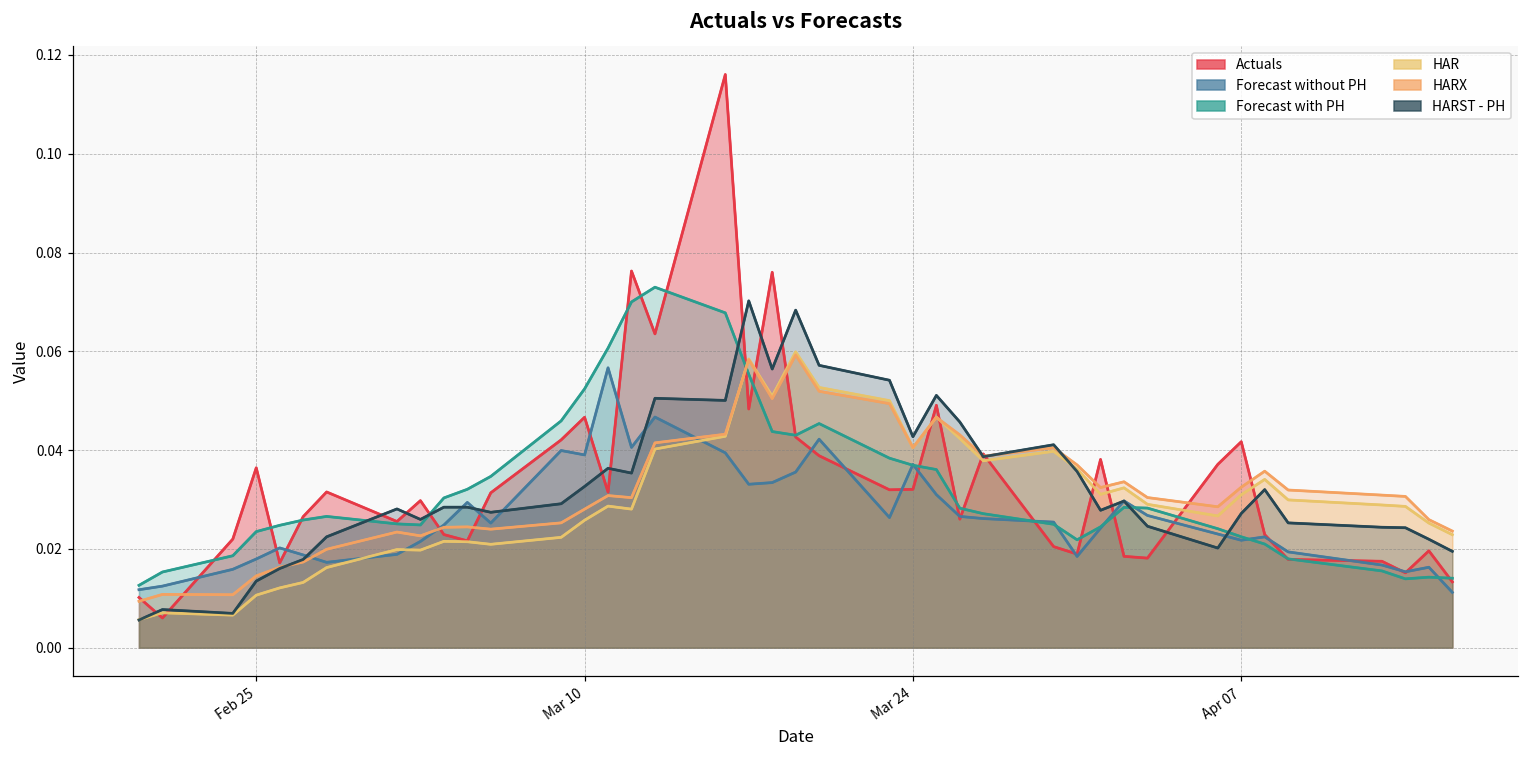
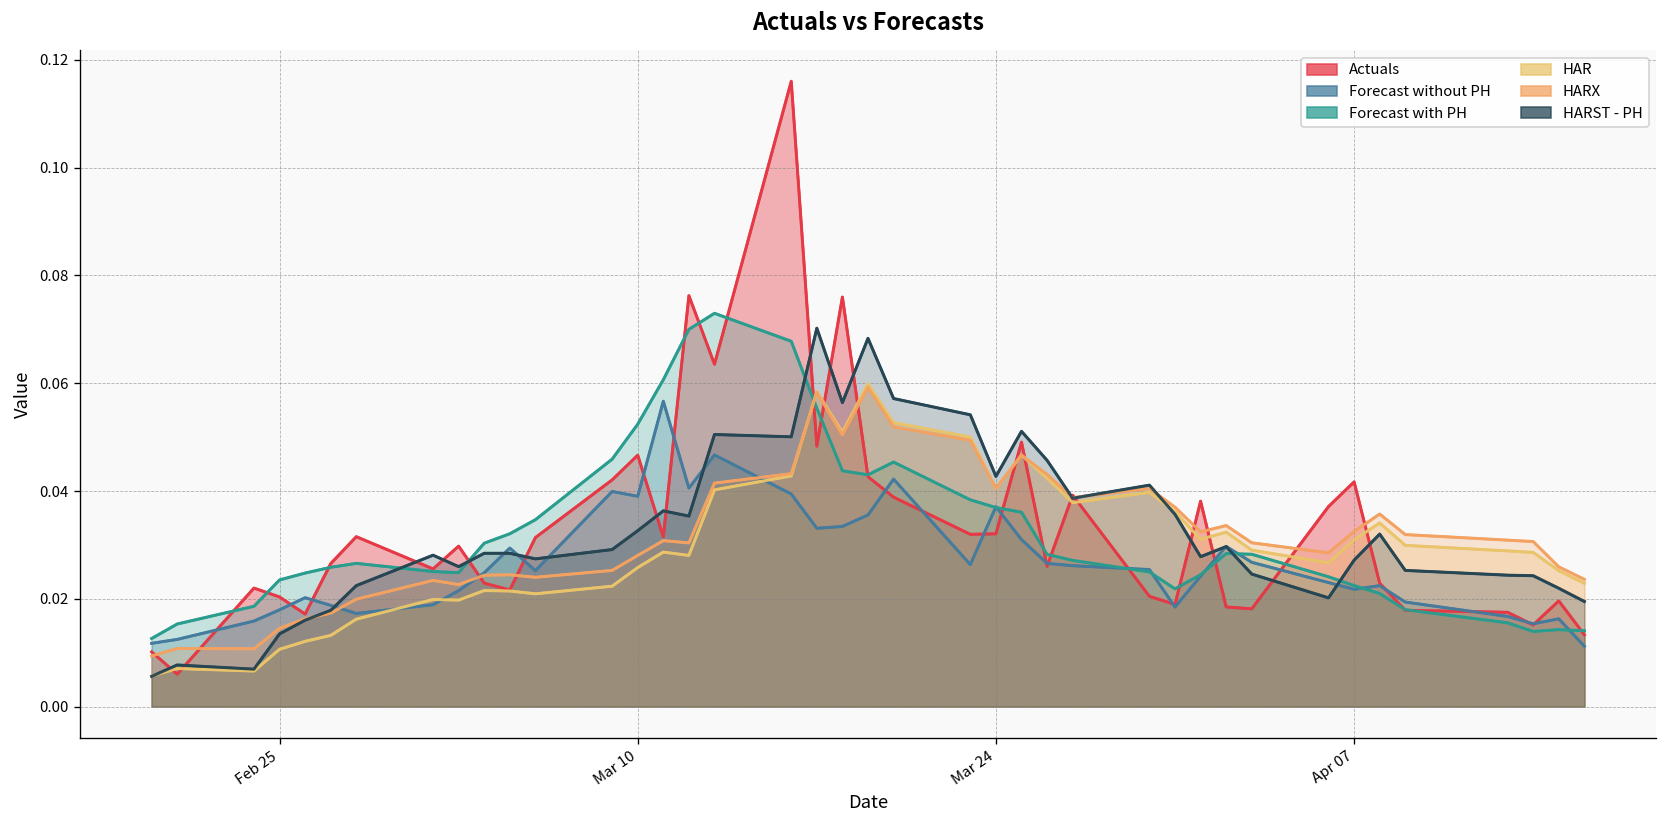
  {
    "Actuals": {
-     "Feb 25": 0.036,
+     "Feb 25": 0.020,
      "Mar 10": 0.047,
      "Mar 24": 0.032,
      "Apr 07": 0.042
    }
  }
